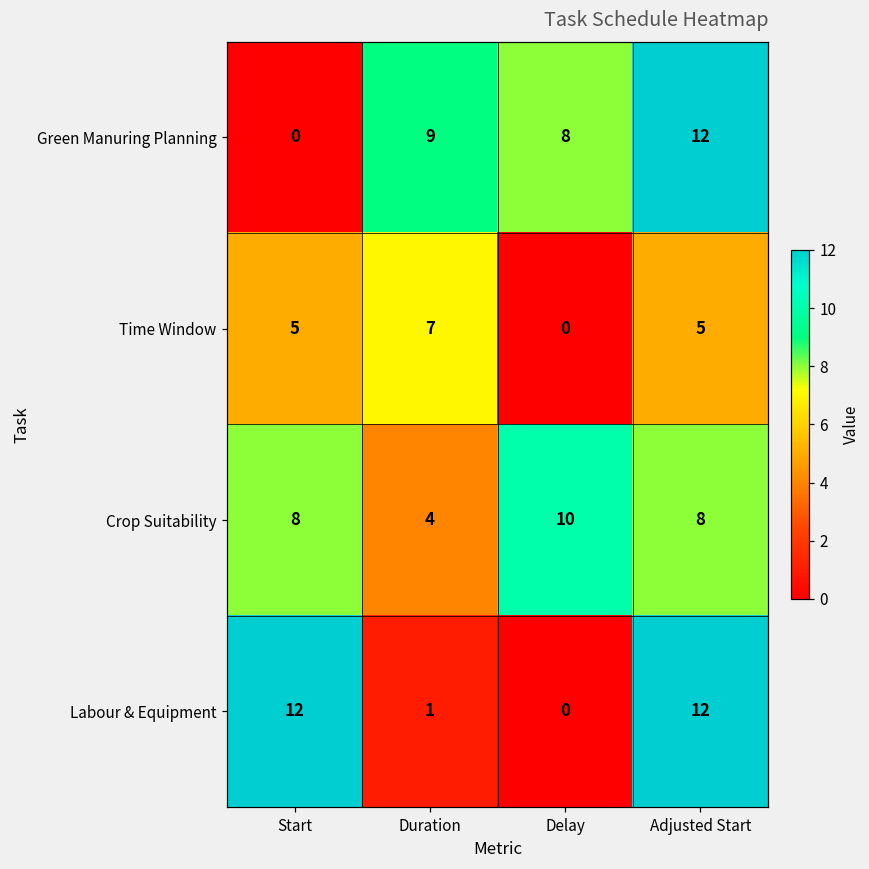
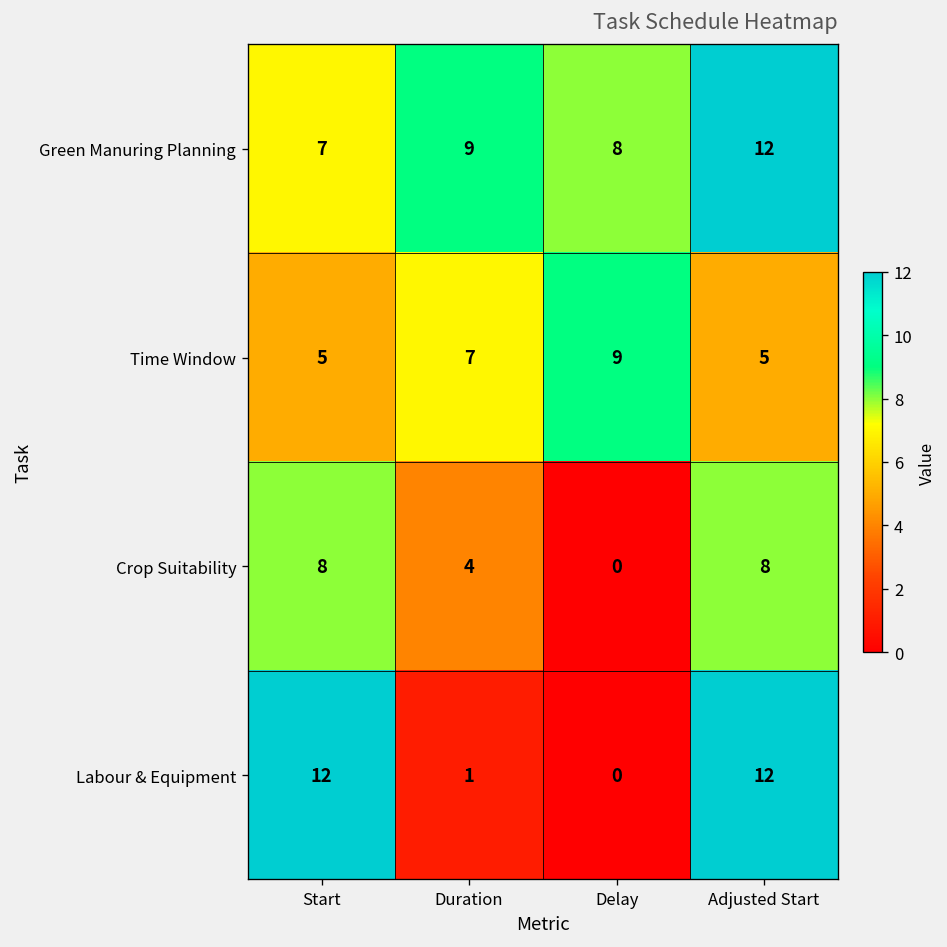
  {
    "Green Manuring Planning": {
-     "Start": 0,
+     "Start": 7,
      "Duration": 9,
      "Delay": 8,
      "Adjusted Start": 12
    },
    "Time Window": {
      "Start": 5,
      "Duration": 7,
-     "Delay": 0,
+     "Delay": 9,
      "Adjusted Start": 5
    },
    "Crop Suitability": {
      "Start": 8,
      "Duration": 4,
-     "Delay": 10,
+     "Delay": 0,
      "Adjusted Start": 8
    },
    "Labour & Equipment": {
      "Start": 12,
      "Duration": 1,
      "Delay": 0,
      "Adjusted Start": 12
    }
  }
